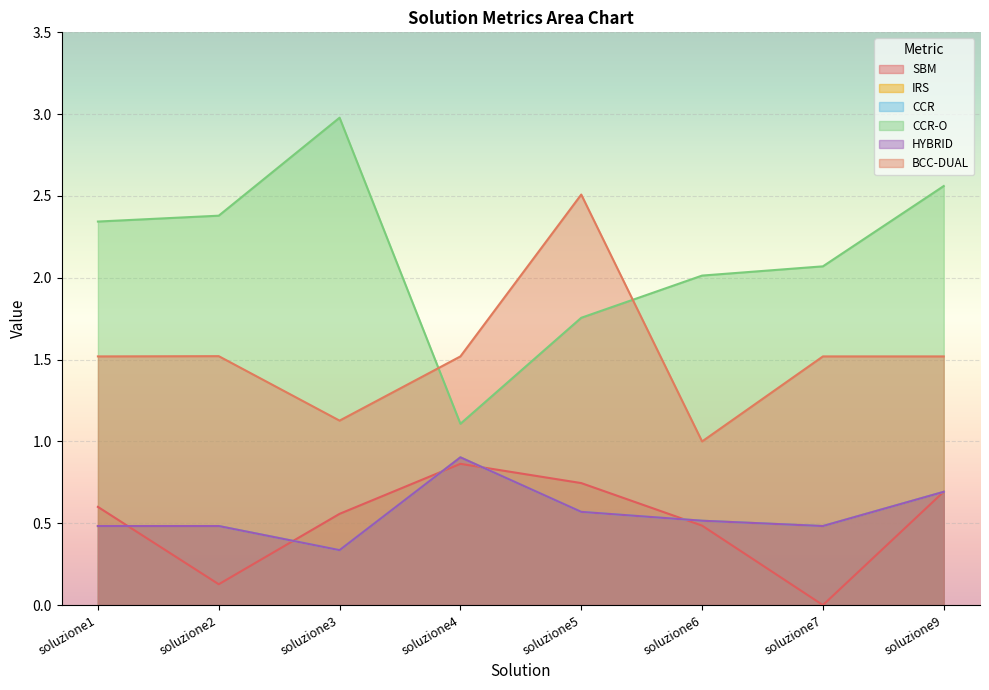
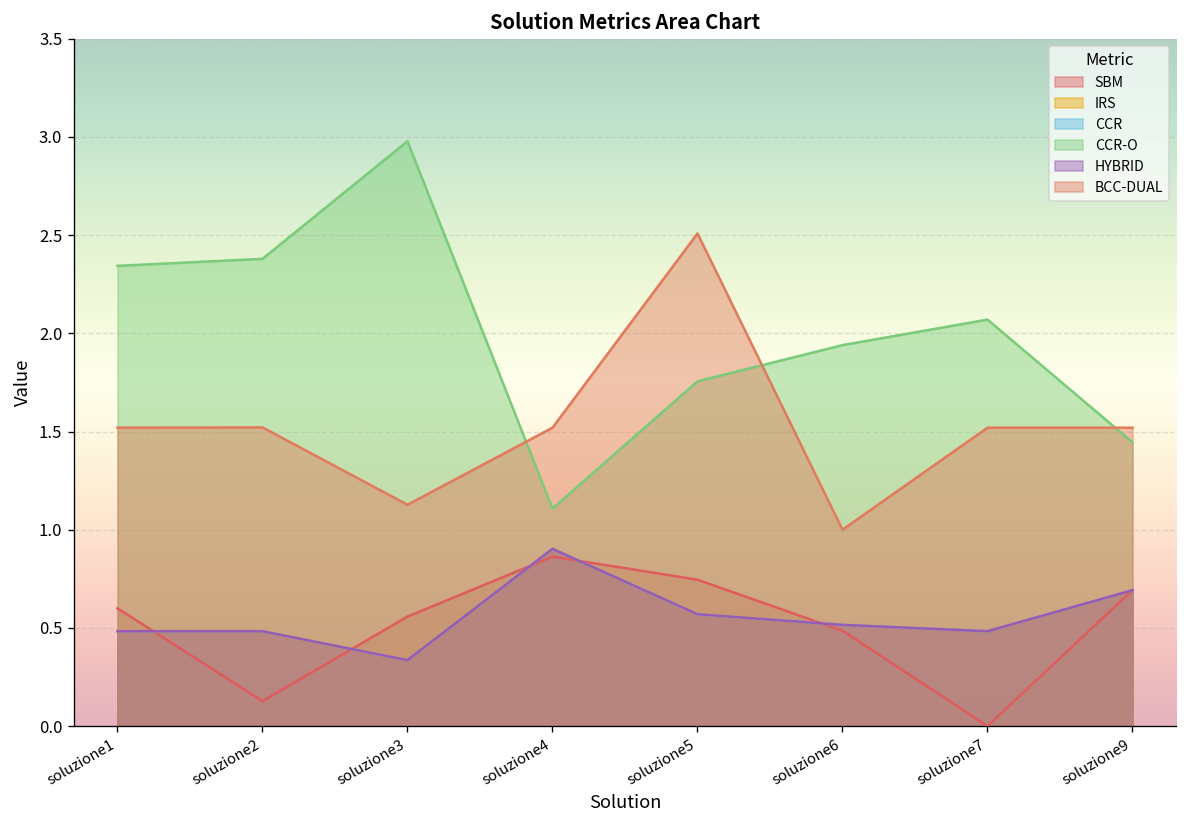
  {
    "HYBRID": {
      "soluzione1": 0.48,
      "soluzione2": 0.48,
      "soluzione3": 0.34,
      "soluzione4": 0.90,
      "soluzione5": 0.57,
      "soluzione6": 0.52,
      "soluzione7": 0.48
    },
    "CCR-O": {
      "soluzione1": 2.34,
      "soluzione2": 2.38,
      "soluzione3": 2.98,
      "soluzione4": 1.11,
      "soluzione5": 1.76,
-     "soluzione6": 2.01,
+     "soluzione6": 1.94,
      "soluzione7": 2.07,
-     "soluzione9": 2.56
+     "soluzione9": 1.44
    }
  }
